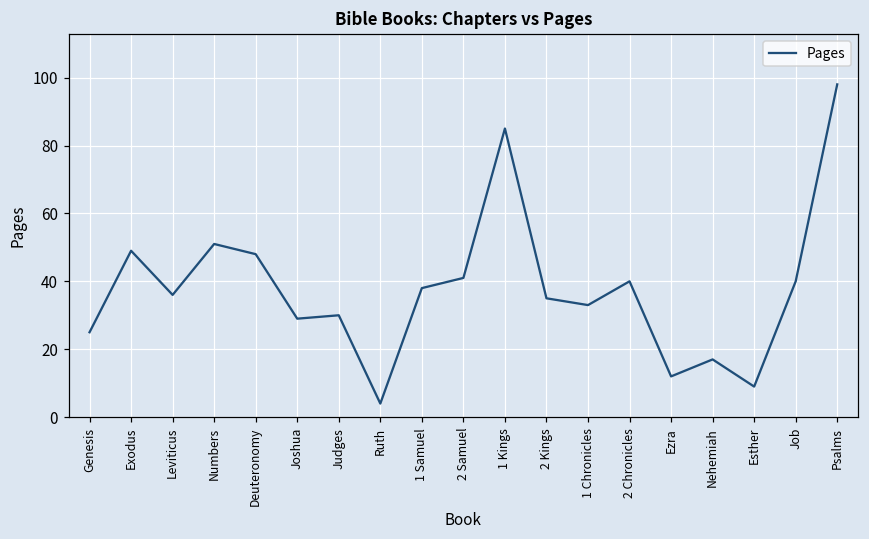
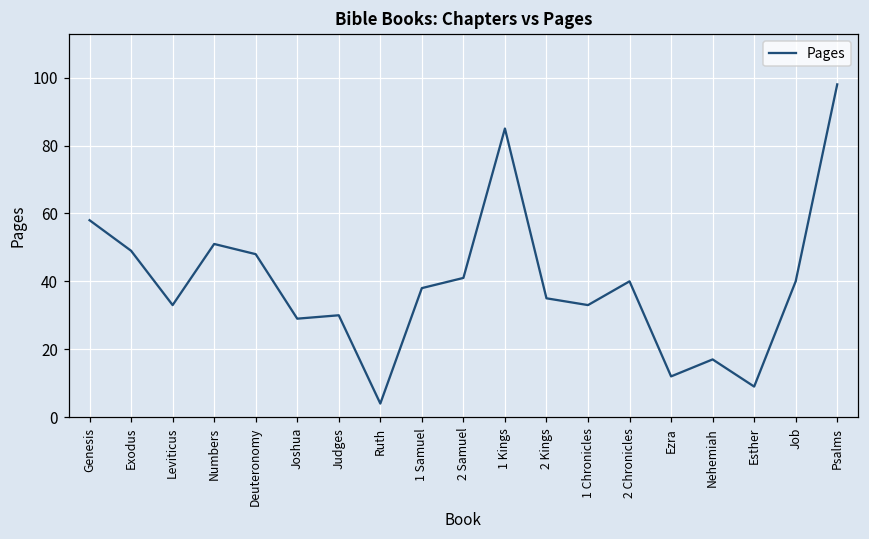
  {
-   "Genesis": 25,
+   "Genesis": 58,
    "Exodus": 49,
-   "Leviticus": 36,
+   "Leviticus": 33,
    "Numbers": 51,
    "Deuteronomy": 48,
    "Joshua": 29,
    "Judges": 30,
    "Ruth": 4,
    "1 Samuel": 38,
    "2 Samuel": 41,
    "1 Kings": 85,
    "2 Kings": 35,
    "1 Chronicles": 33,
    "2 Chronicles": 40,
    "Ezra": 12,
    "Nehemiah": 17,
    "Esther": 9,
    "Job": 40,
    "Psalms": 98
  }
